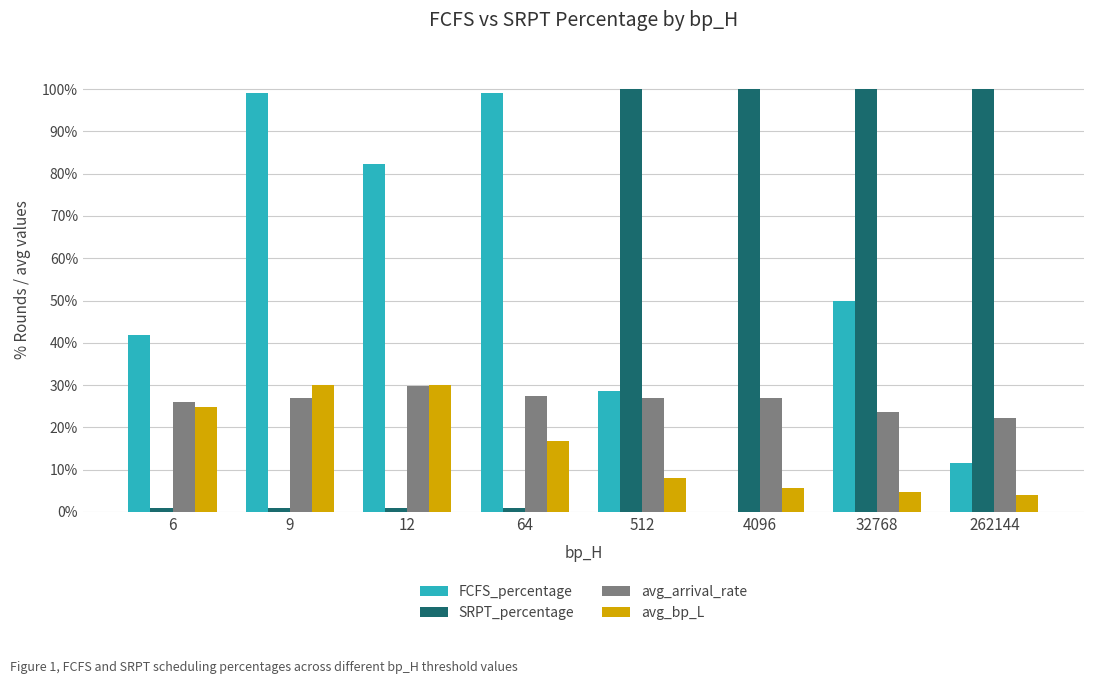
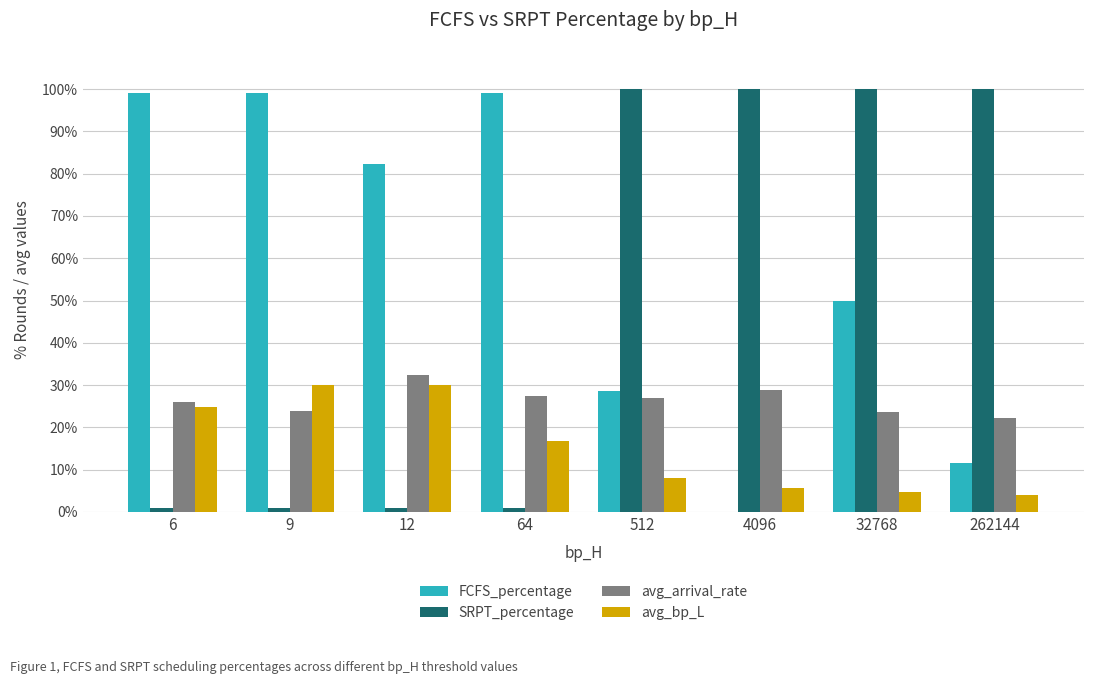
  {
    "FCFS_percentage": {
-     "6": "42%",
+     "6": "99%",
      "9": "99%",
      "12": "82%",
      "64": "99%",
      "512": "29%",
      "4096": "0%",
      "32768": "50%",
      "262144": "12%"
    },
    "SRPT_percentage": {
      "6": "1%",
      "9": "1%",
      "12": "1%",
      "64": "1%",
      "512": "100%",
      "4096": "100%",
      "32768": "100%",
      "262144": "100%"
    },
    "avg_arrival_rate": {
      "6": "26%",
-     "9": "27%",
-     "12": "30%",
+     "9": "24%",
+     "12": "32%",
      "64": "27%",
      "512": "27%",
-     "4096": "27%",
+     "4096": "29%",
      "32768": "24%",
      "262144": "22%"
    },
    "avg_bp_L": {
      "6": "25%",
      "9": "30%",
      "12": "30%",
      "64": "17%",
      "512": "8%",
      "4096": "6%",
      "32768": "5%",
      "262144": "4%"
    }
  }
